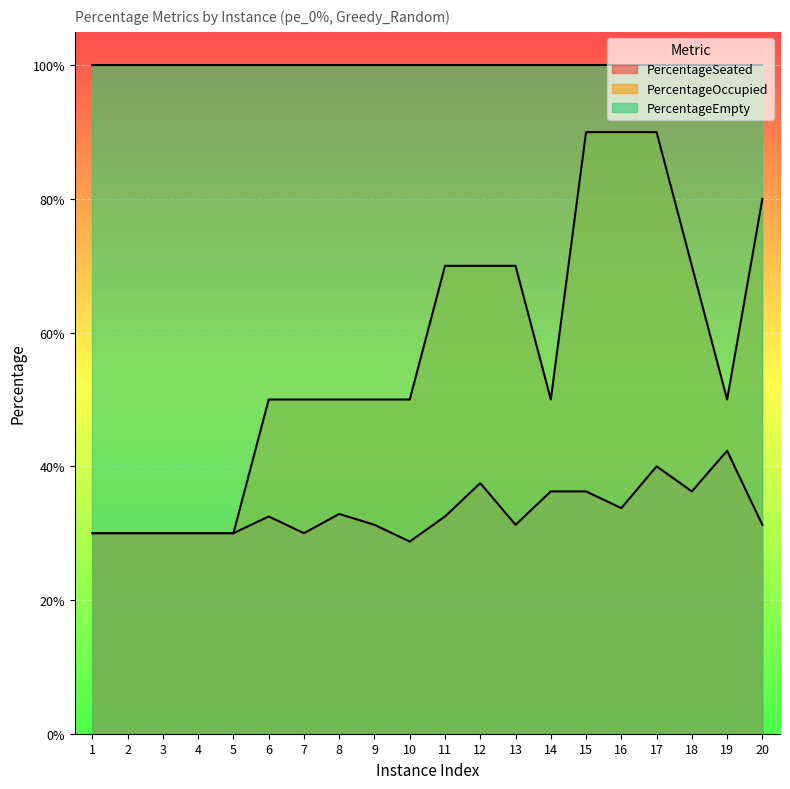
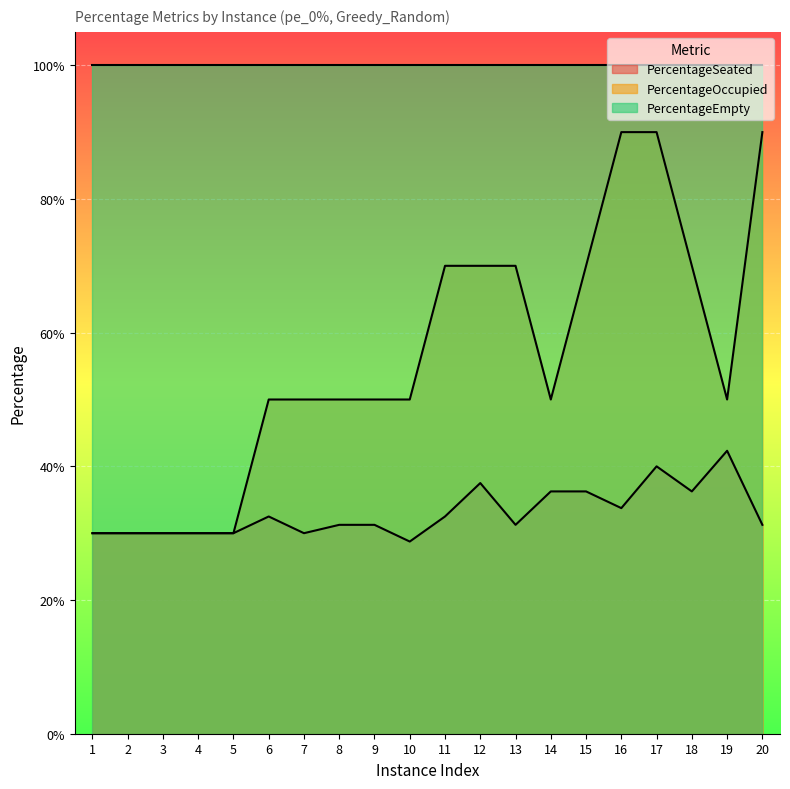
  {
    "PercentageSeated": {
      "6": "33%",
      "7": "30%",
-     "8": "33%",
+     "8": "31%",
      "9": "31%",
      "10": "29%",
      "11": "33%",
      "12": "38%",
      "13": "31%",
      "14": "36%",
      "15": "36%",
      "16": "34%",
      "17": "40%",
      "18": "36%",
      "19": "42%",
      "20": "31%"
    },
    "PercentageOccupied": {
      "6": "50%",
      "7": "50%",
      "8": "50%",
      "9": "50%",
      "10": "50%",
      "11": "70%",
      "12": "70%",
      "13": "70%",
      "14": "50%",
-     "15": "90%",
+     "15": "70%",
      "16": "90%",
      "17": "90%",
      "18": "70%",
      "19": "50%",
-     "20": "80%"
+     "20": "90%"
    },
    "PercentageEmpty": {
      "1": "100%",
      "2": "100%",
      "3": "100%",
      "4": "100%",
      "5": "100%",
      "6": "100%",
      "7": "100%",
      "8": "100%",
      "9": "100%",
      "10": "100%",
      "11": "100%",
      "12": "100%",
      "13": "100%",
      "14": "100%",
      "15": "100%"
    }
  }
